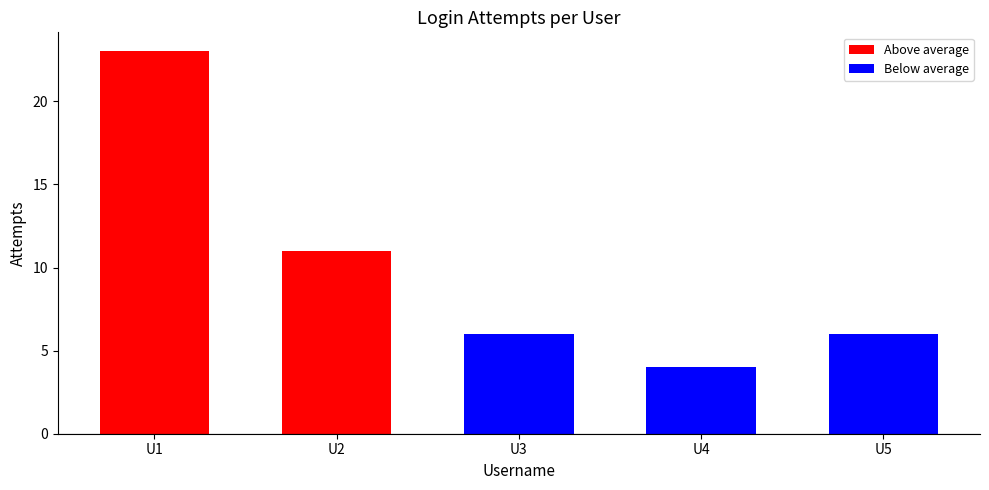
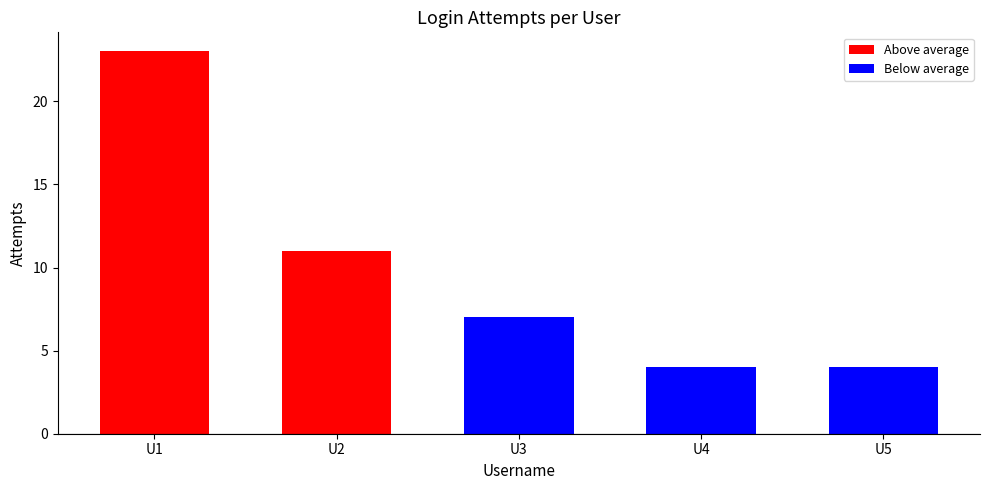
  {
    "U1": 23,
    "U2": 11,
-   "U3": 6,
+   "U3": 7,
    "U4": 4,
-   "U5": 6
+   "U5": 4
  }
